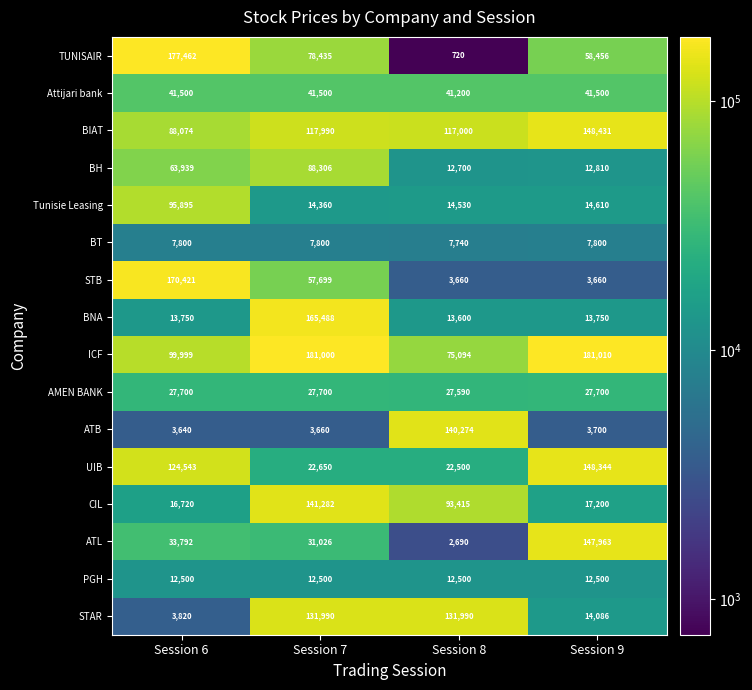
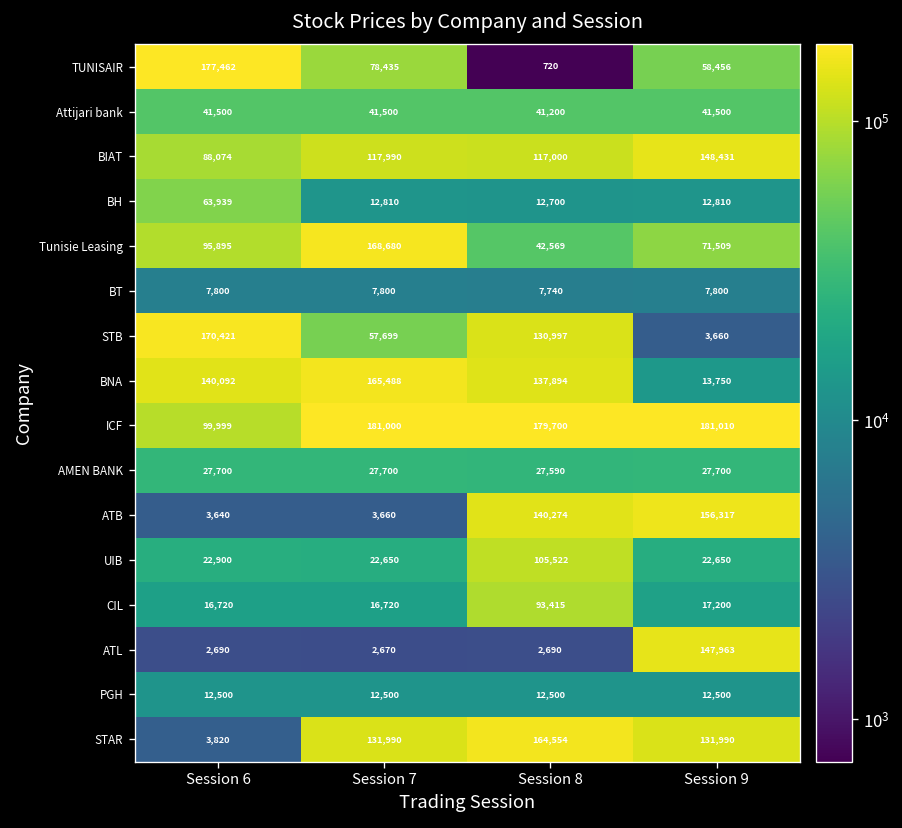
  {
    "TUNISAIR": {
      "Session 6": "177,462",
      "Session 7": "78,435",
      "Session 8": "720",
      "Session 9": "58,456"
    },
    "Attijari bank": {
      "Session 6": "41,500",
      "Session 7": "41,500",
      "Session 8": "41,200",
      "Session 9": "41,500"
    },
    "BIAT": {
      "Session 6": "88,074",
      "Session 7": "117,990",
      "Session 8": "117,000",
      "Session 9": "148,431"
    },
    "BH": {
      "Session 6": "63,939",
-     "Session 7": "88,306",
+     "Session 7": "12,810",
      "Session 8": "12,700",
      "Session 9": "12,810"
    },
    "Tunisie Leasing": {
      "Session 6": "95,895",
-     "Session 7": "14,360",
-     "Session 8": "14,530",
-     "Session 9": "14,610"
+     "Session 7": "168,680",
+     "Session 8": "42,569",
+     "Session 9": "71,509"
    },
    "BT": {
      "Session 6": "7,800",
      "Session 7": "7,800",
      "Session 8": "7,740",
      "Session 9": "7,800"
    },
    "STB": {
      "Session 6": "170,421",
      "Session 7": "57,699",
-     "Session 8": "3,660",
+     "Session 8": "130,997",
      "Session 9": "3,660"
    },
    "BNA": {
-     "Session 6": "13,750",
+     "Session 6": "140,092",
      "Session 7": "165,488",
-     "Session 8": "13,600",
+     "Session 8": "137,894",
      "Session 9": "13,750"
    },
    "ICF": {
      "Session 6": "99,999",
      "Session 7": "181,000",
-     "Session 8": "75,094",
+     "Session 8": "179,700",
      "Session 9": "181,010"
    },
    "AMEN BANK": {
      "Session 6": "27,700",
      "Session 7": "27,700",
      "Session 8": "27,590",
      "Session 9": "27,700"
    },
    "ATB": {
      "Session 6": "3,640",
      "Session 7": "3,660",
      "Session 8": "140,274",
-     "Session 9": "3,700"
+     "Session 9": "156,317"
    },
    "UIB": {
-     "Session 6": "124,543",
+     "Session 6": "22,900",
      "Session 7": "22,650",
-     "Session 8": "22,500",
-     "Session 9": "148,344"
+     "Session 8": "105,522",
+     "Session 9": "22,650"
    },
    "CIL": {
      "Session 6": "16,720",
-     "Session 7": "141,282",
+     "Session 7": "16,720",
      "Session 8": "93,415",
      "Session 9": "17,200"
    },
    "ATL": {
-     "Session 6": "33,792",
-     "Session 7": "31,026",
+     "Session 6": "2,690",
+     "Session 7": "2,670",
      "Session 8": "2,690",
      "Session 9": "147,963"
    },
    "PGH": {
      "Session 6": "12,500",
      "Session 7": "12,500",
      "Session 8": "12,500",
      "Session 9": "12,500"
    },
    "STAR": {
      "Session 6": "3,820",
      "Session 7": "131,990",
-     "Session 8": "131,990",
-     "Session 9": "14,086"
+     "Session 8": "164,554",
+     "Session 9": "131,990"
    }
  }
